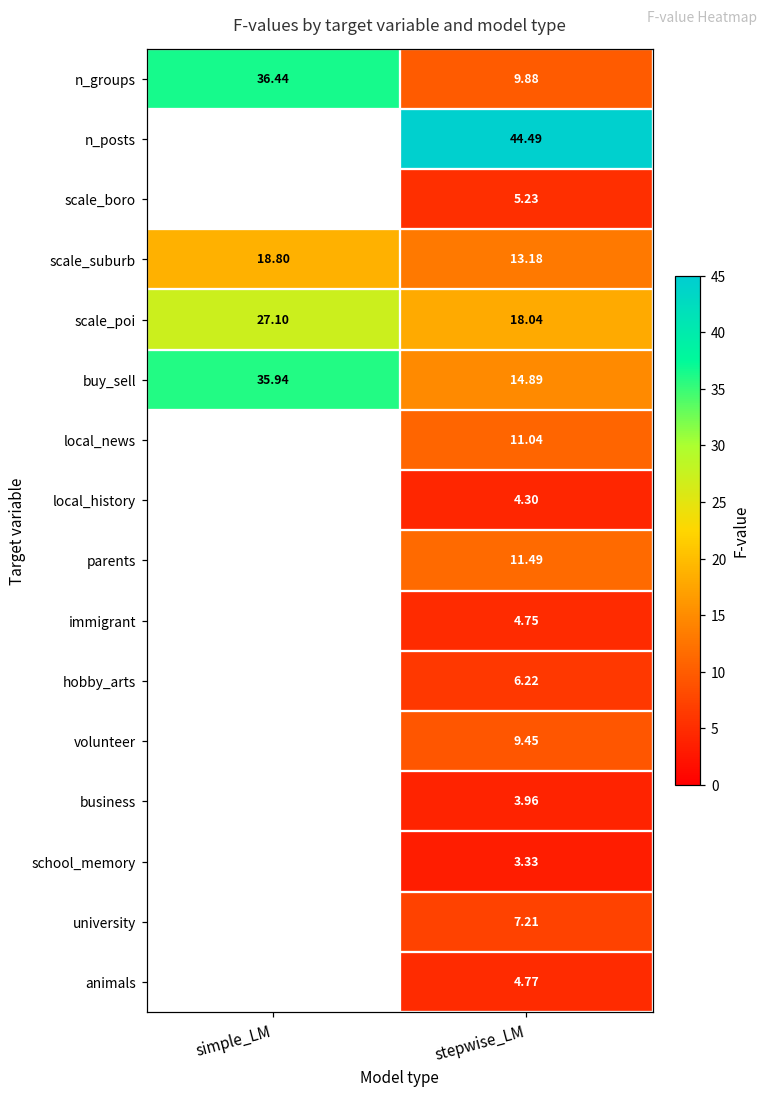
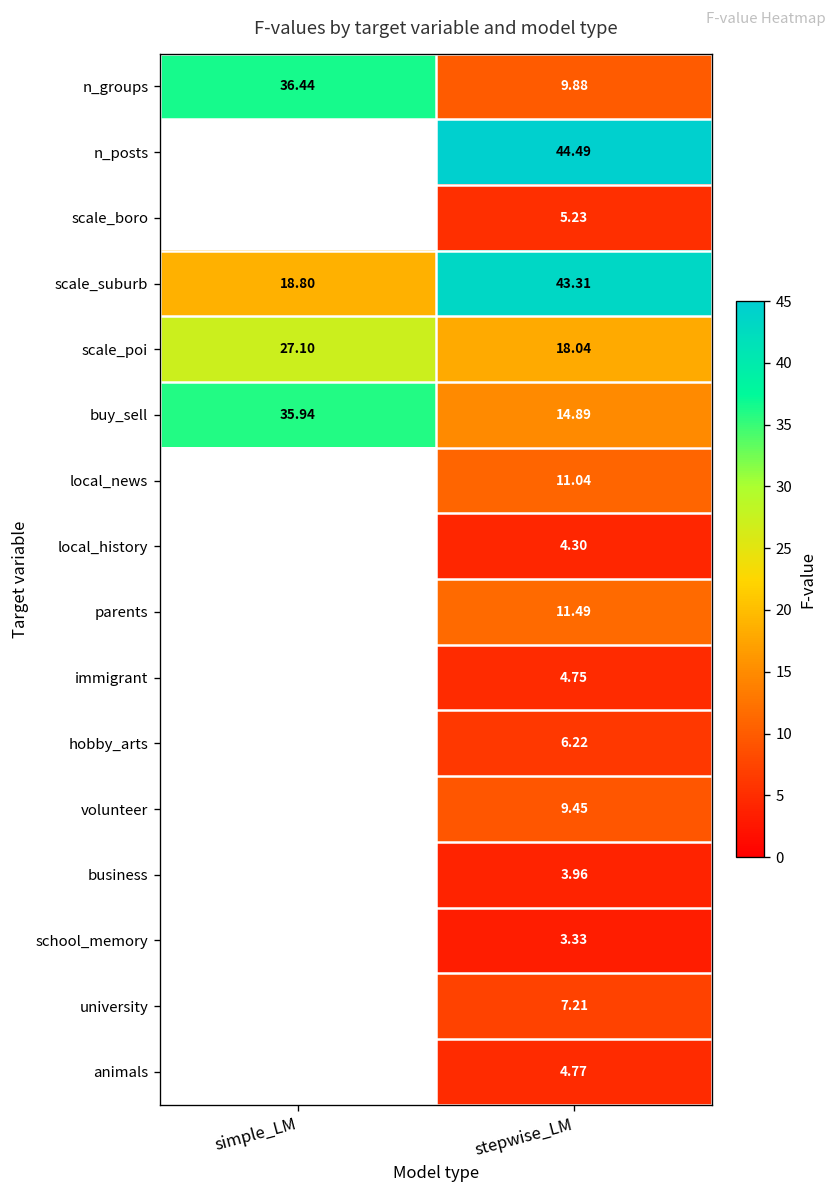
  {
    "n_groups": {
      "simple_LM": 36.44,
      "stepwise_LM": 9.88
    },
    "n_posts": {
      "stepwise_LM": 44.49
    },
    "scale_boro": {
      "stepwise_LM": 5.23
    },
    "scale_suburb": {
      "simple_LM": 18.80,
-     "stepwise_LM": 13.18
+     "stepwise_LM": 43.31
    },
    "scale_poi": {
      "simple_LM": 27.10,
      "stepwise_LM": 18.04
    },
    "buy_sell": {
      "simple_LM": 35.94,
      "stepwise_LM": 14.89
    },
    "local_news": {
      "stepwise_LM": 11.04
    },
    "local_history": {
      "stepwise_LM": 4.30
    },
    "parents": {
      "stepwise_LM": 11.49
    },
    "immigrant": {
      "stepwise_LM": 4.75
    },
    "hobby_arts": {
      "stepwise_LM": 6.22
    },
    "volunteer": {
      "stepwise_LM": 9.45
    },
    "business": {
      "stepwise_LM": 3.96
    },
    "school_memory": {
      "stepwise_LM": 3.33
    },
    "university": {
      "stepwise_LM": 7.21
    },
    "animals": {
      "stepwise_LM": 4.77
    }
  }
